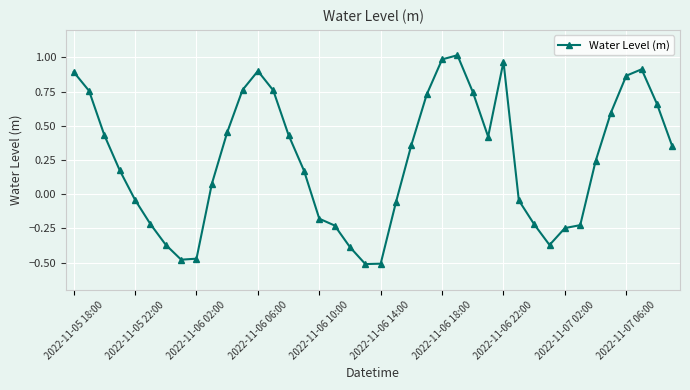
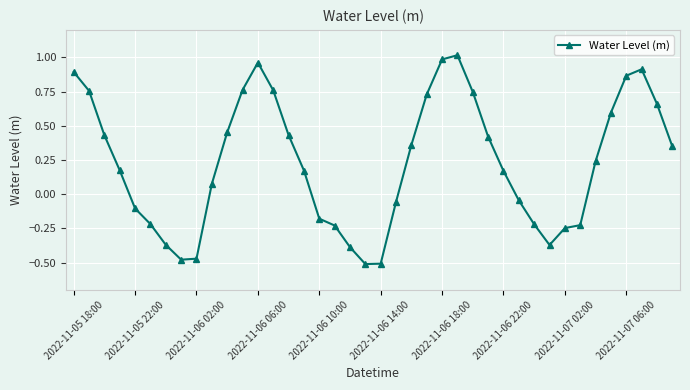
  {
    "2022-11-05 18:00": 0.89,
-   "2022-11-05 22:00": -0.04,
+   "2022-11-05 22:00": -0.10,
    "2022-11-06 02:00": -0.47,
-   "2022-11-06 06:00": 0.90,
+   "2022-11-06 06:00": 0.96,
    "2022-11-06 10:00": -0.18,
    "2022-11-06 14:00": -0.51,
    "2022-11-06 18:00": 0.98,
-   "2022-11-06 22:00": 0.97,
+   "2022-11-06 22:00": 0.17,
    "2022-11-07 02:00": -0.25,
    "2022-11-07 06:00": 0.87
  }
